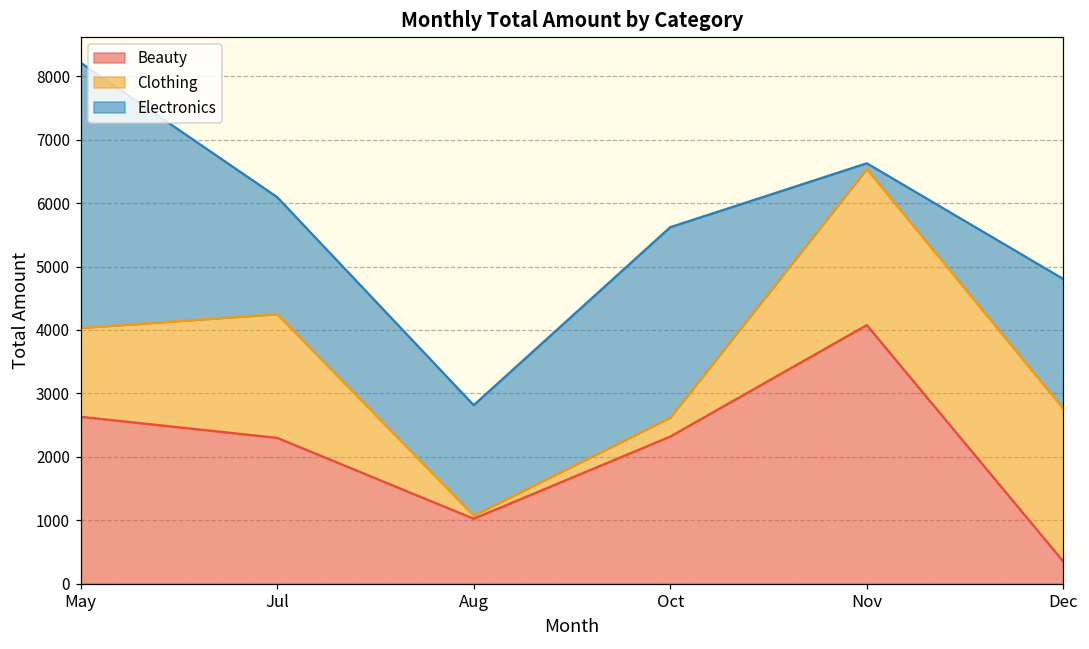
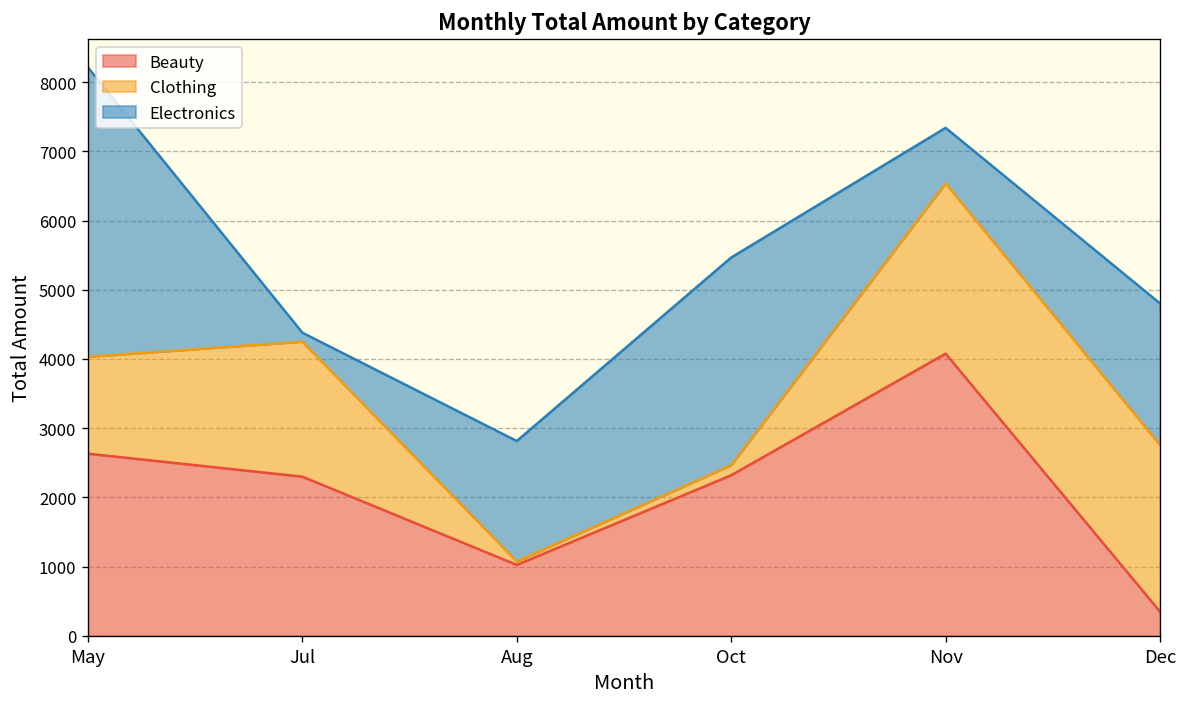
  {
    "Beauty": {
      "May": 2600,
      "Jul": 2300,
      "Aug": 1000,
      "Oct": 2300,
      "Nov": 4100,
      "Dec": 400
    },
    "Clothing": {
      "May": 1400,
      "Jul": 2000,
      "Aug": 100,
-     "Oct": 300,
+     "Oct": 100,
      "Nov": 2500,
      "Dec": 2400
    },
    "Electronics": {
      "May": 4200,
-     "Jul": 1800,
+     "Jul": 100,
      "Aug": 1700,
      "Oct": 3000,
-     "Nov": 100,
+     "Nov": 800,
      "Dec": 2000
    }
  }
